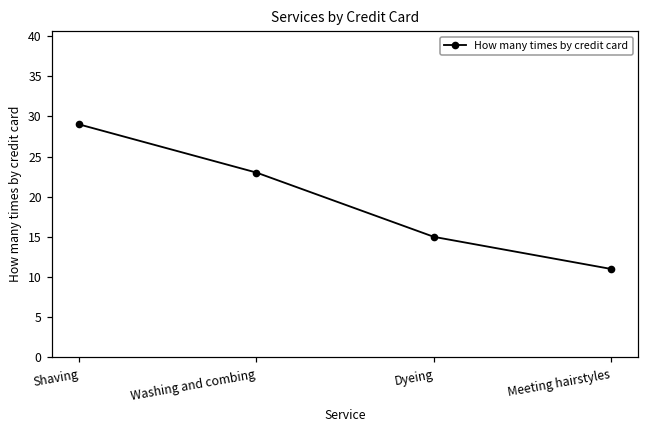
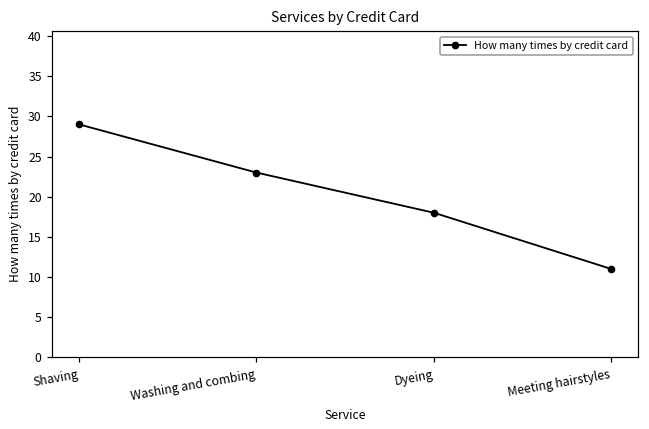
  {
    "Shaving": 29,
    "Washing and combing": 23,
-   "Dyeing": 15,
+   "Dyeing": 18,
    "Meeting hairstyles": 11
  }
